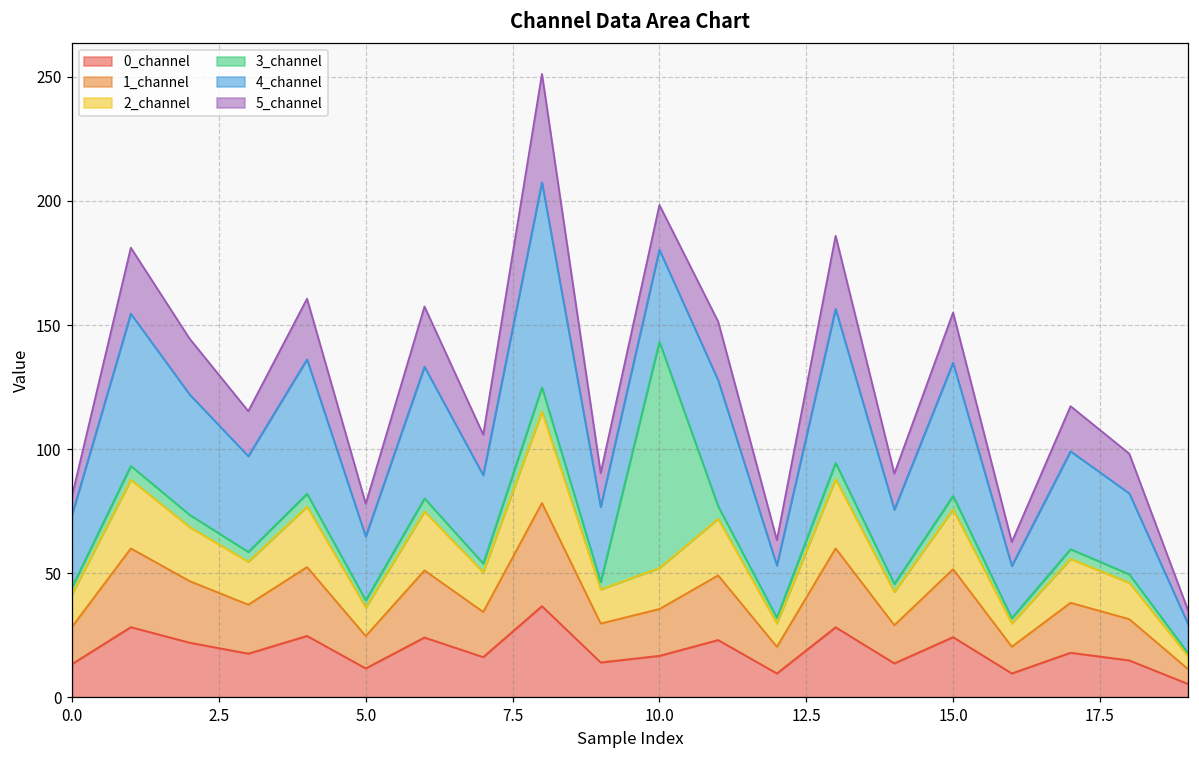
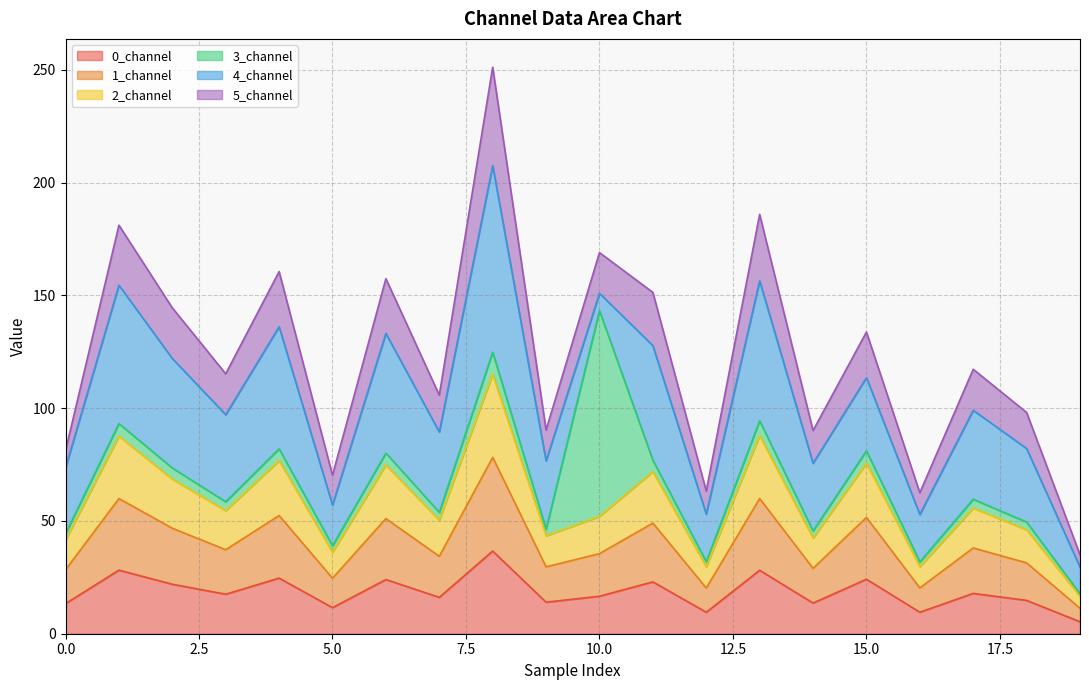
  {
    "3_channel": {
      "0.0": 3,
      "5.0": 3,
      "10.0": 91,
      "15.0": 5
    },
    "4_channel": {
      "0.0": 29,
-     "5.0": 26,
-     "10.0": 37,
-     "15.0": 54
+     "5.0": 18,
+     "10.0": 8,
+     "15.0": 32
    },
    "5_channel": {
      "0.0": 8,
      "5.0": 13,
      "10.0": 18,
      "15.0": 20
    }
  }
